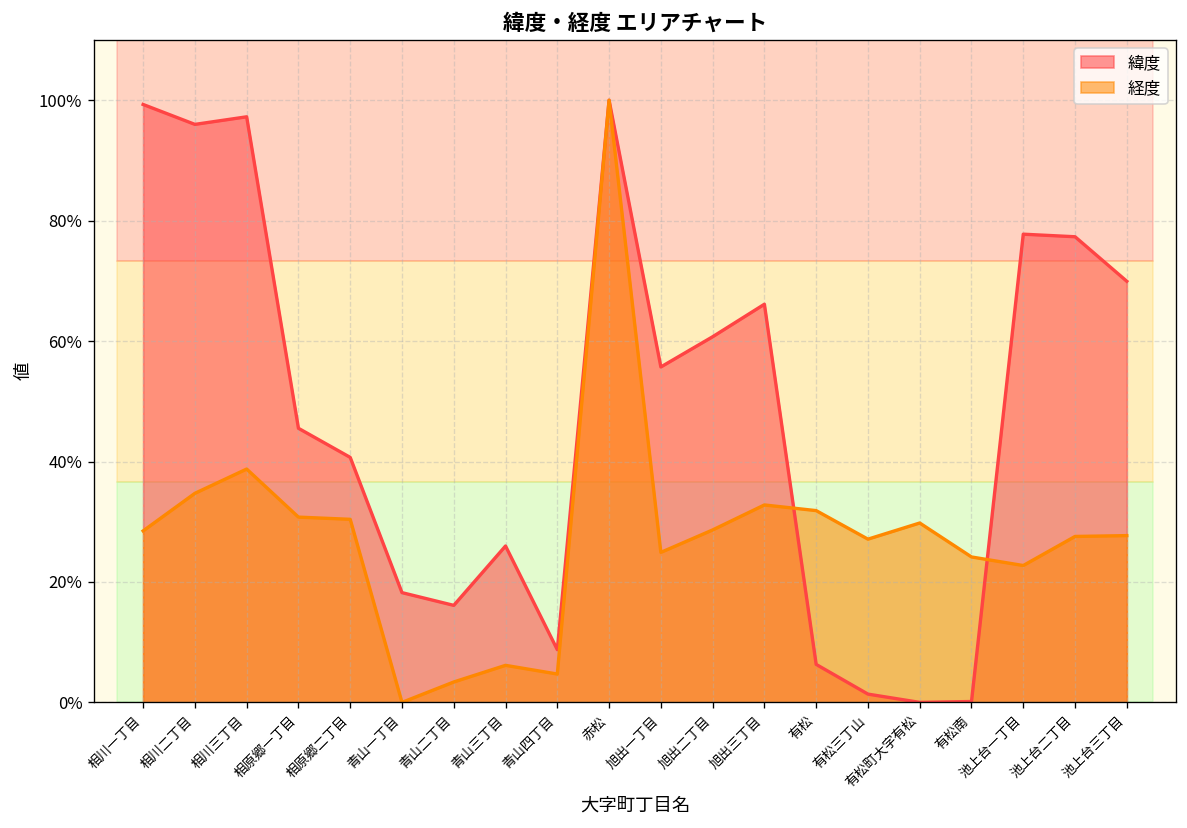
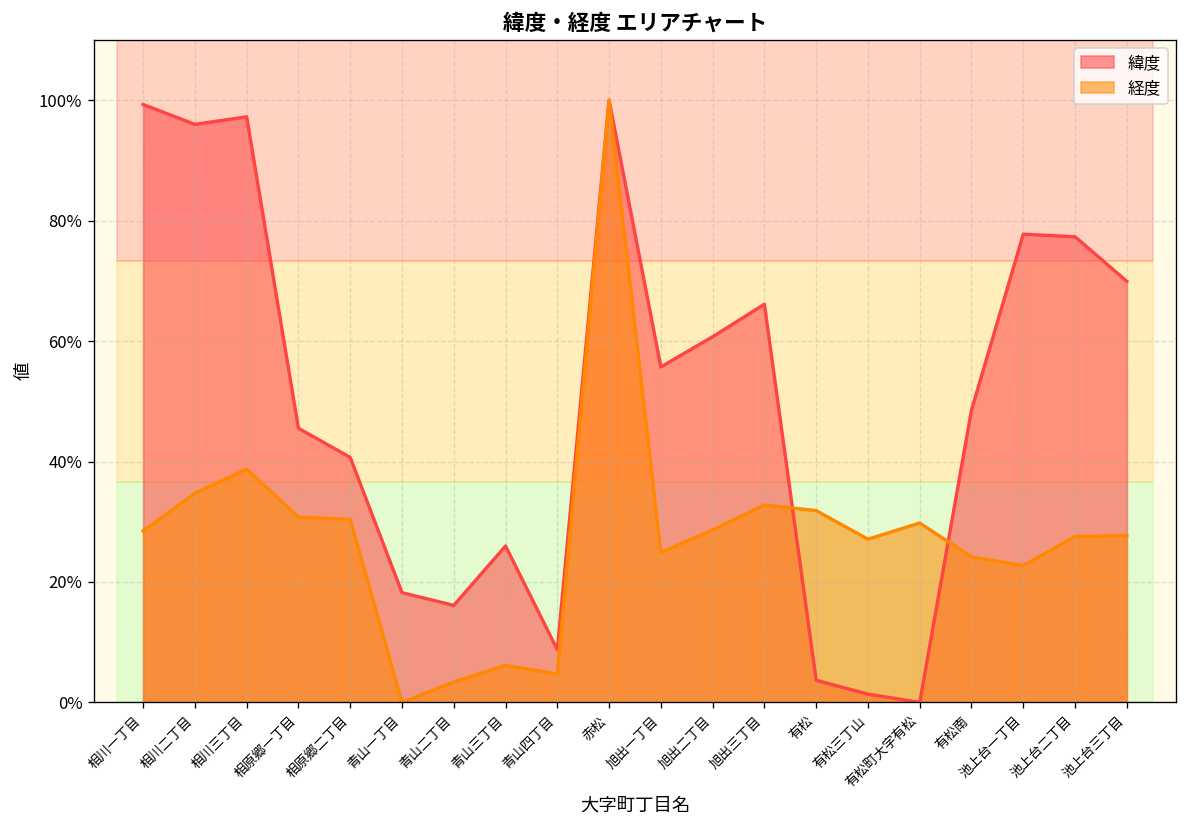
  {
    "緯度": {
      "相川一丁目": "99%",
      "相川二丁目": "96%",
      "相川三丁目": "97%",
      "相原郷一丁目": "46%",
      "相原郷二丁目": "41%",
      "青山一丁目": "18%",
      "青山二丁目": "16%",
      "青山三丁目": "26%",
      "青山四丁目": "9%",
      "旭出一丁目": "56%",
      "旭出二丁目": "61%",
      "旭出三丁目": "66%",
-     "有松": "6%",
+     "有松": "4%",
      "有松三丁山": "1%",
      "有松町大字有松": "0%",
-     "有松南": "0%",
+     "有松南": "49%",
      "池上台一丁目": "78%",
      "池上台二丁目": "77%",
      "池上台三丁目": "70%"
    },
    "経度": {
      "相川一丁目": "28%",
      "相川二丁目": "35%",
      "相川三丁目": "39%",
      "相原郷一丁目": "31%",
      "相原郷二丁目": "30%",
      "青山一丁目": "0%",
      "青山二丁目": "3%",
      "青山三丁目": "6%",
      "青山四丁目": "5%",
      "旭出一丁目": "25%",
      "旭出二丁目": "29%",
      "旭出三丁目": "33%",
      "有松": "32%",
      "有松三丁山": "27%",
      "有松町大字有松": "30%",
      "有松南": "24%",
      "池上台一丁目": "23%",
      "池上台二丁目": "28%",
      "池上台三丁目": "28%"
    }
  }
